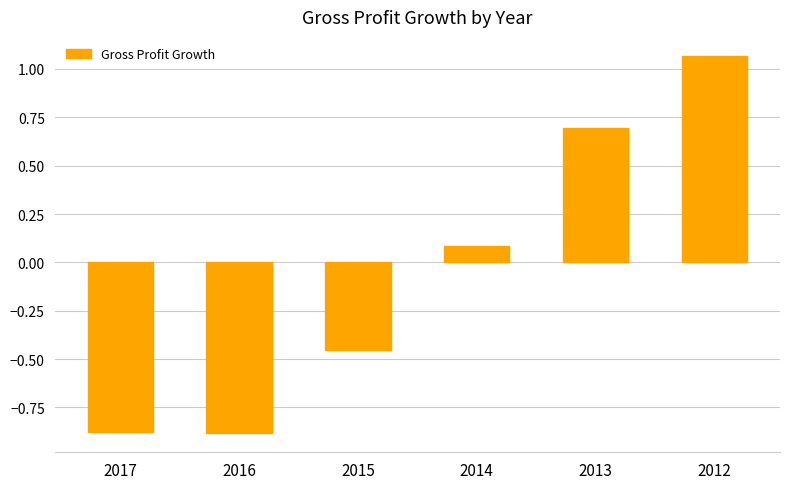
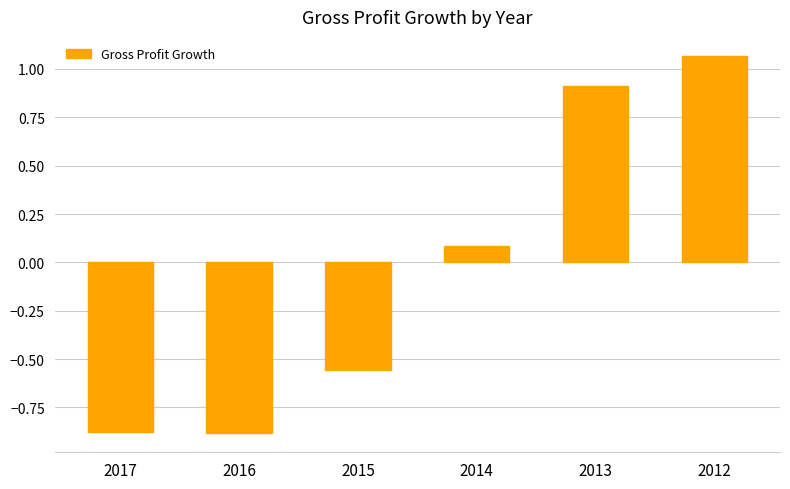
  {
    "2017": -0.88,
    "2016": -0.88,
-   "2015": -0.45,
+   "2015": -0.56,
    "2014": 0.09,
-   "2013": 0.69,
+   "2013": 0.91,
    "2012": 1.07
  }
